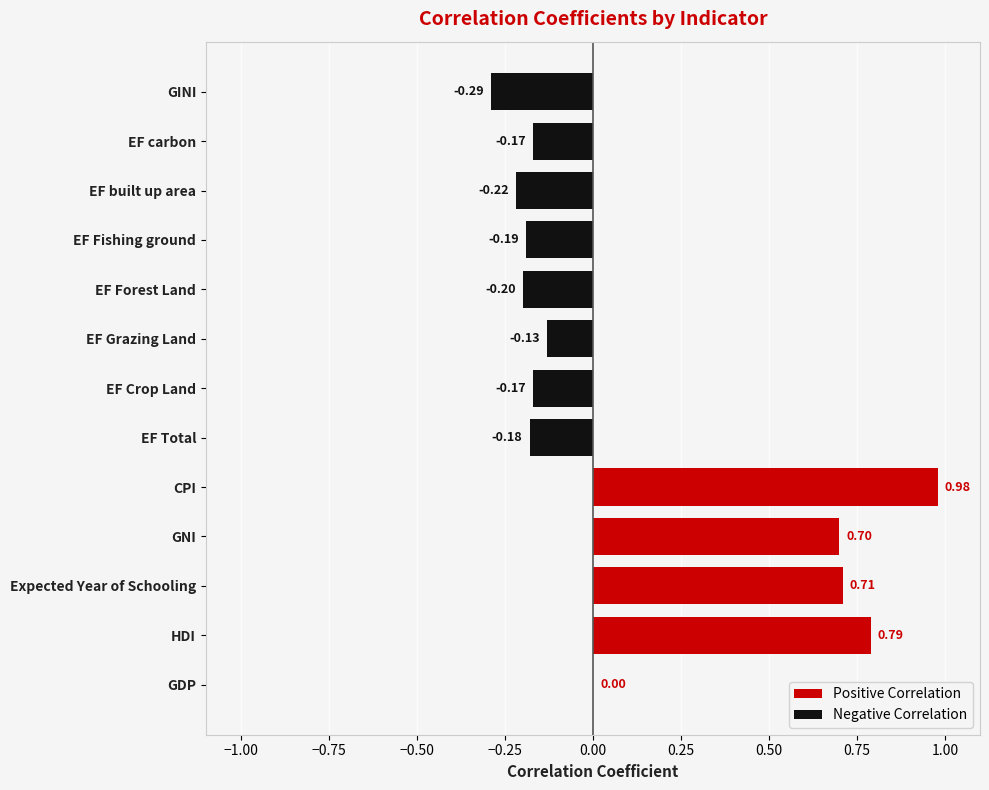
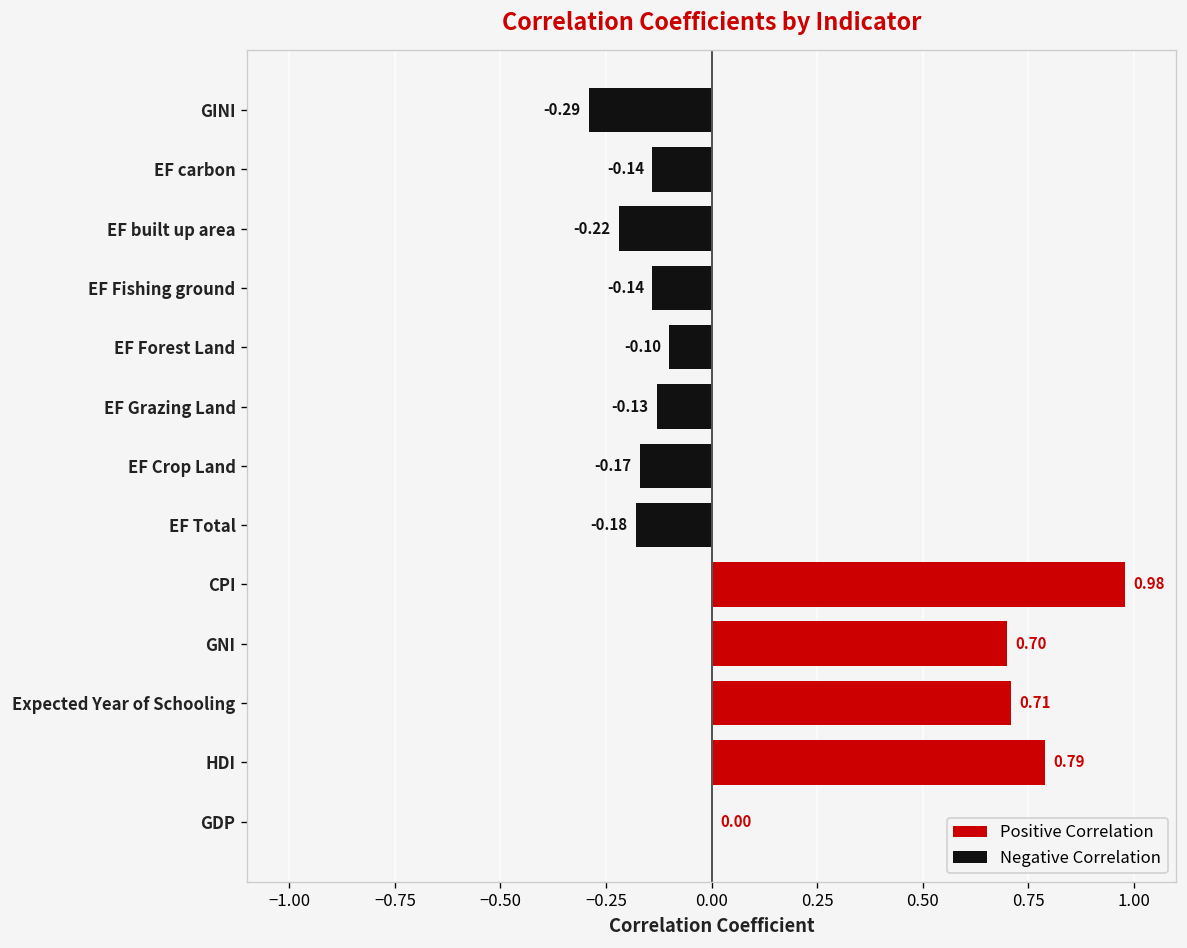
  {
    "Positive Correlation": {
      "CPI": 0.98,
      "GNI": 0.70,
      "Expected Year of Schooling": 0.71,
      "HDI": 0.79,
      "GDP": 0.00
    },
    "Negative Correlation": {
      "GINI": -0.29,
-     "EF carbon": -0.17,
+     "EF carbon": -0.14,
      "EF built up area": -0.22,
-     "EF Fishing ground": -0.19,
-     "EF Forest Land": -0.20,
+     "EF Fishing ground": -0.14,
+     "EF Forest Land": -0.10,
      "EF Grazing Land": -0.13,
      "EF Crop Land": -0.17,
      "EF Total": -0.18,
      "GDP": 0.00
    }
  }
